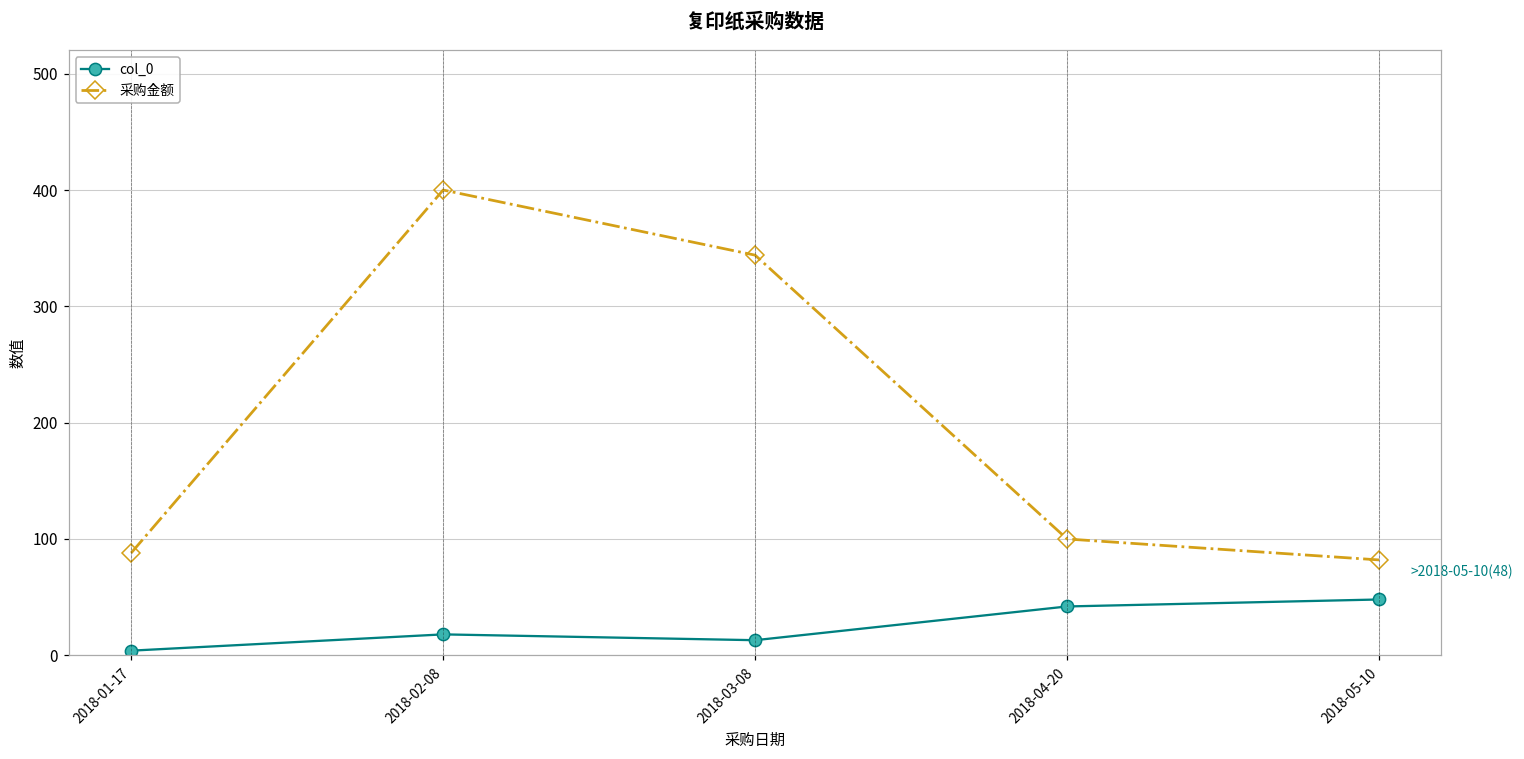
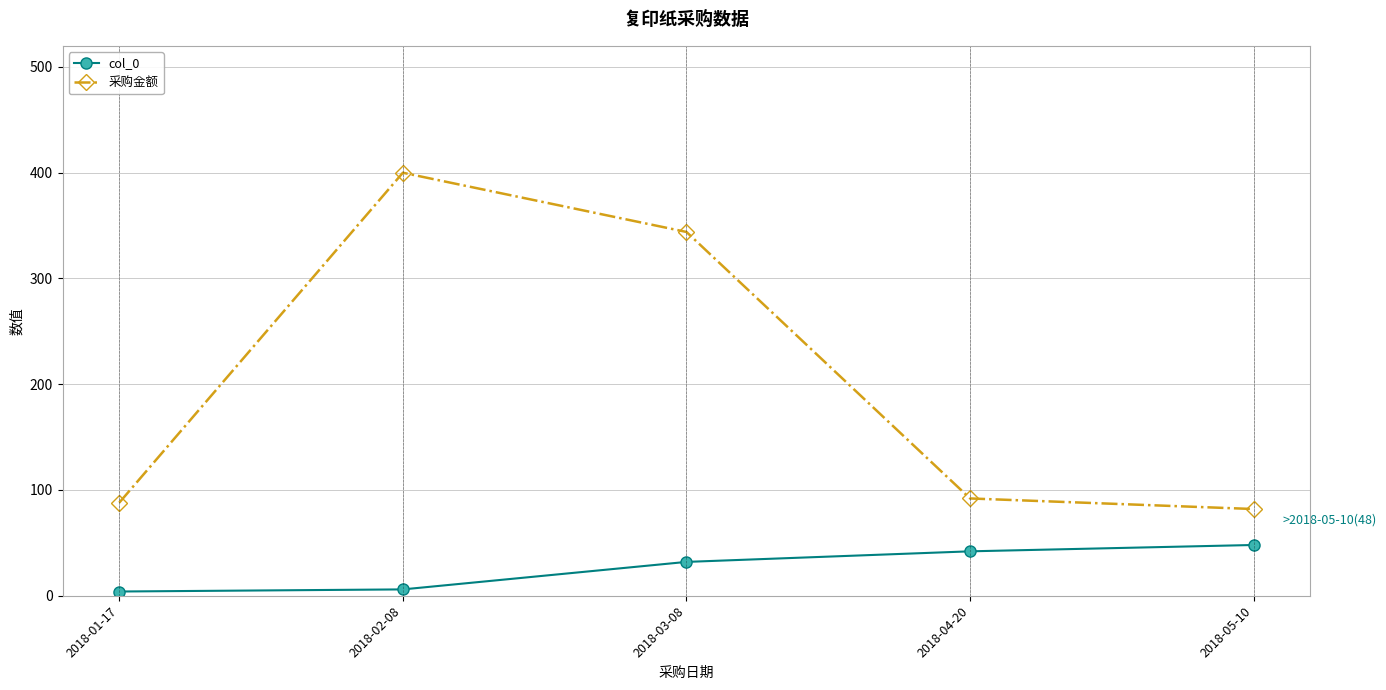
  {
    "col_0": {
      "2018-01-17": 4,
-     "2018-02-08": 18,
-     "2018-03-08": 13,
+     "2018-02-08": 6,
+     "2018-03-08": 32,
      "2018-04-20": 42,
      "2018-05-10": 48
    },
    "采购金额": {
      "2018-01-17": 88,
      "2018-02-08": 400,
      "2018-03-08": 344,
-     "2018-04-20": 100,
+     "2018-04-20": 92,
      "2018-05-10": 82
    }
  }
